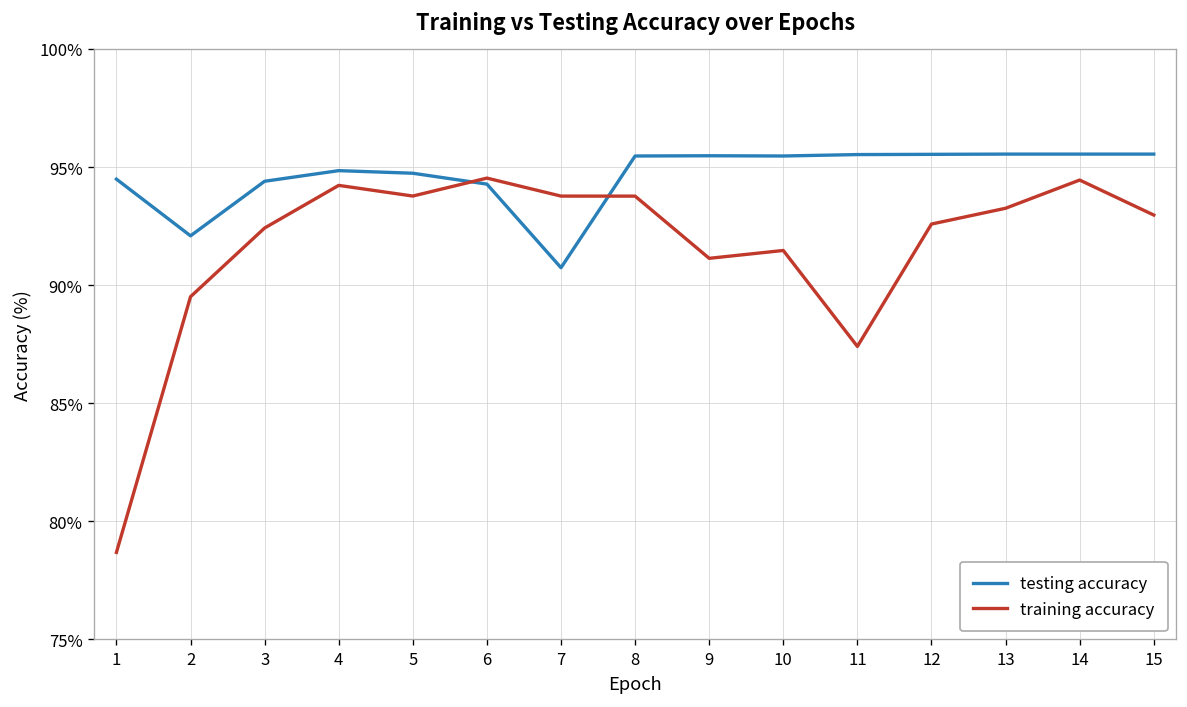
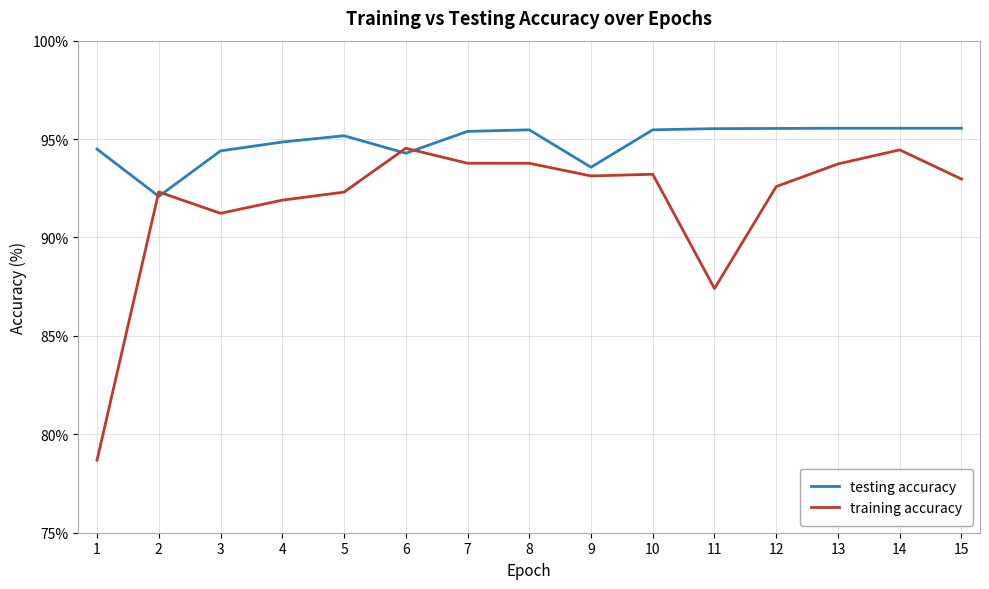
  {
    "testing accuracy": {
      "1": "94.5%",
      "2": "92.1%",
      "3": "94.4%",
      "4": "94.9%",
-     "5": "94.7%",
+     "5": "95.2%",
      "6": "94.3%",
-     "7": "90.7%",
+     "7": "95.4%",
      "8": "95.5%",
-     "9": "95.5%",
+     "9": "93.6%",
      "10": "95.5%",
      "11": "95.5%",
      "12": "95.5%",
      "13": "95.6%",
      "14": "95.6%",
      "15": "95.6%"
    },
    "training accuracy": {
      "1": "78.7%",
-     "2": "89.5%",
-     "3": "92.4%",
-     "4": "94.2%",
-     "5": "93.8%",
+     "2": "92.3%",
+     "3": "91.2%",
+     "4": "91.9%",
+     "5": "92.3%",
      "6": "94.5%",
      "7": "93.8%",
      "8": "93.8%",
-     "9": "91.1%",
-     "10": "91.5%",
+     "9": "93.1%",
+     "10": "93.2%",
      "11": "87.4%",
      "12": "92.6%",
-     "13": "93.3%",
+     "13": "93.7%",
      "14": "94.5%",
      "15": "93.0%"
    }
  }
